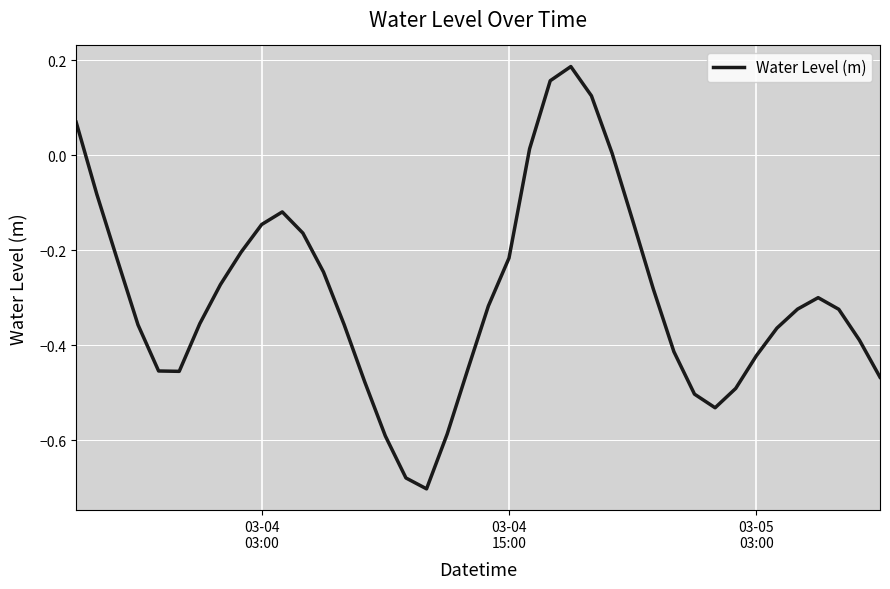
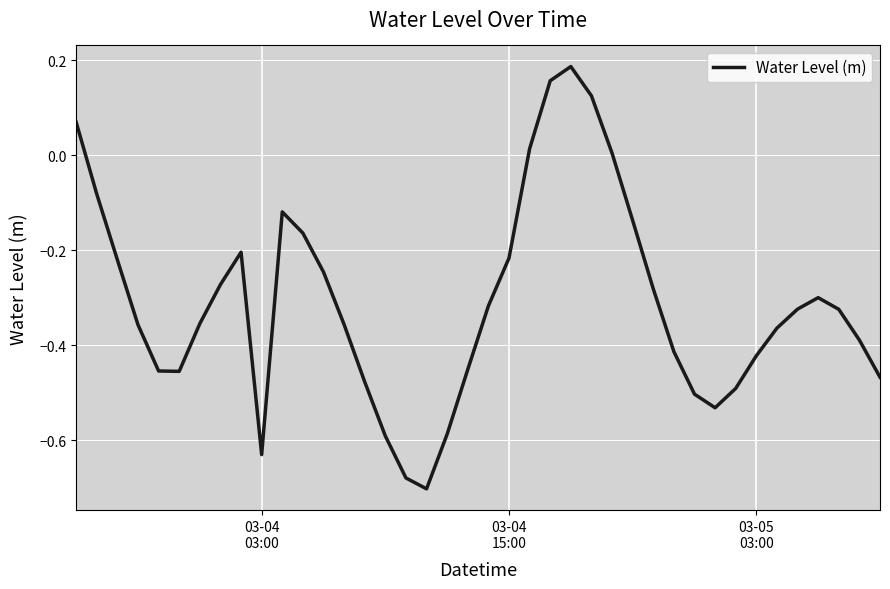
  {
-   "03-04 03:00": -0.15,
+   "03-04 03:00": -0.63,
    "03-04 15:00": -0.22,
    "03-05 03:00": -0.42
  }
